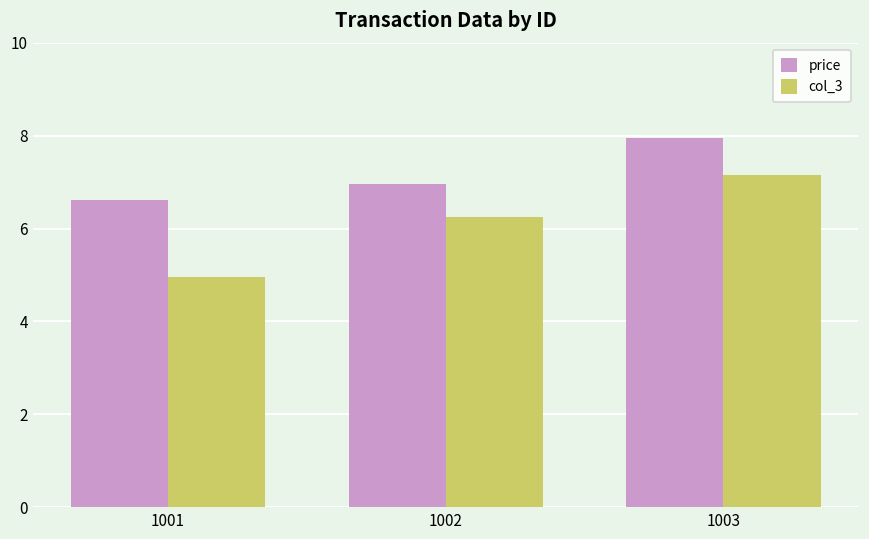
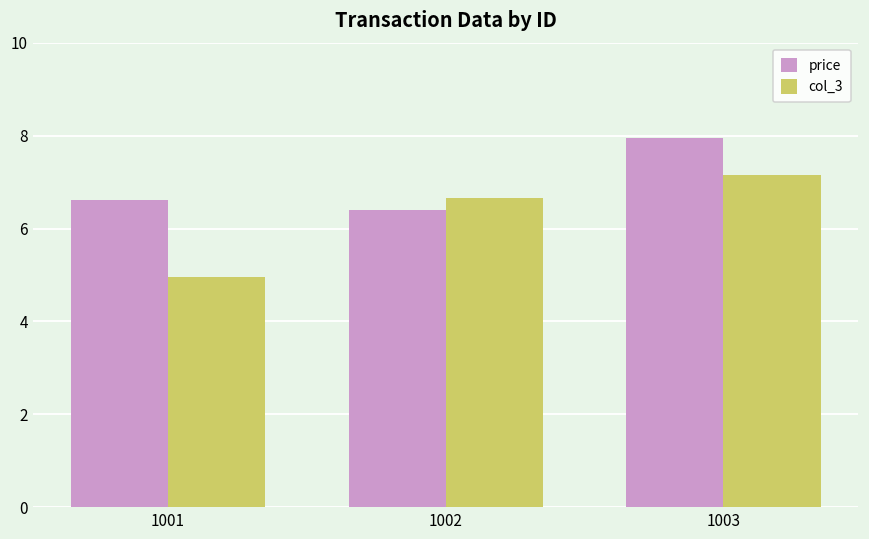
  {
    "price": {
      "1001": 6.6,
-     "1002": 7.0,
+     "1002": 6.4,
      "1003": 8.0
    },
    "col_3": {
      "1001": 4.9,
-     "1002": 6.3,
+     "1002": 6.7,
      "1003": 7.2
    }
  }
